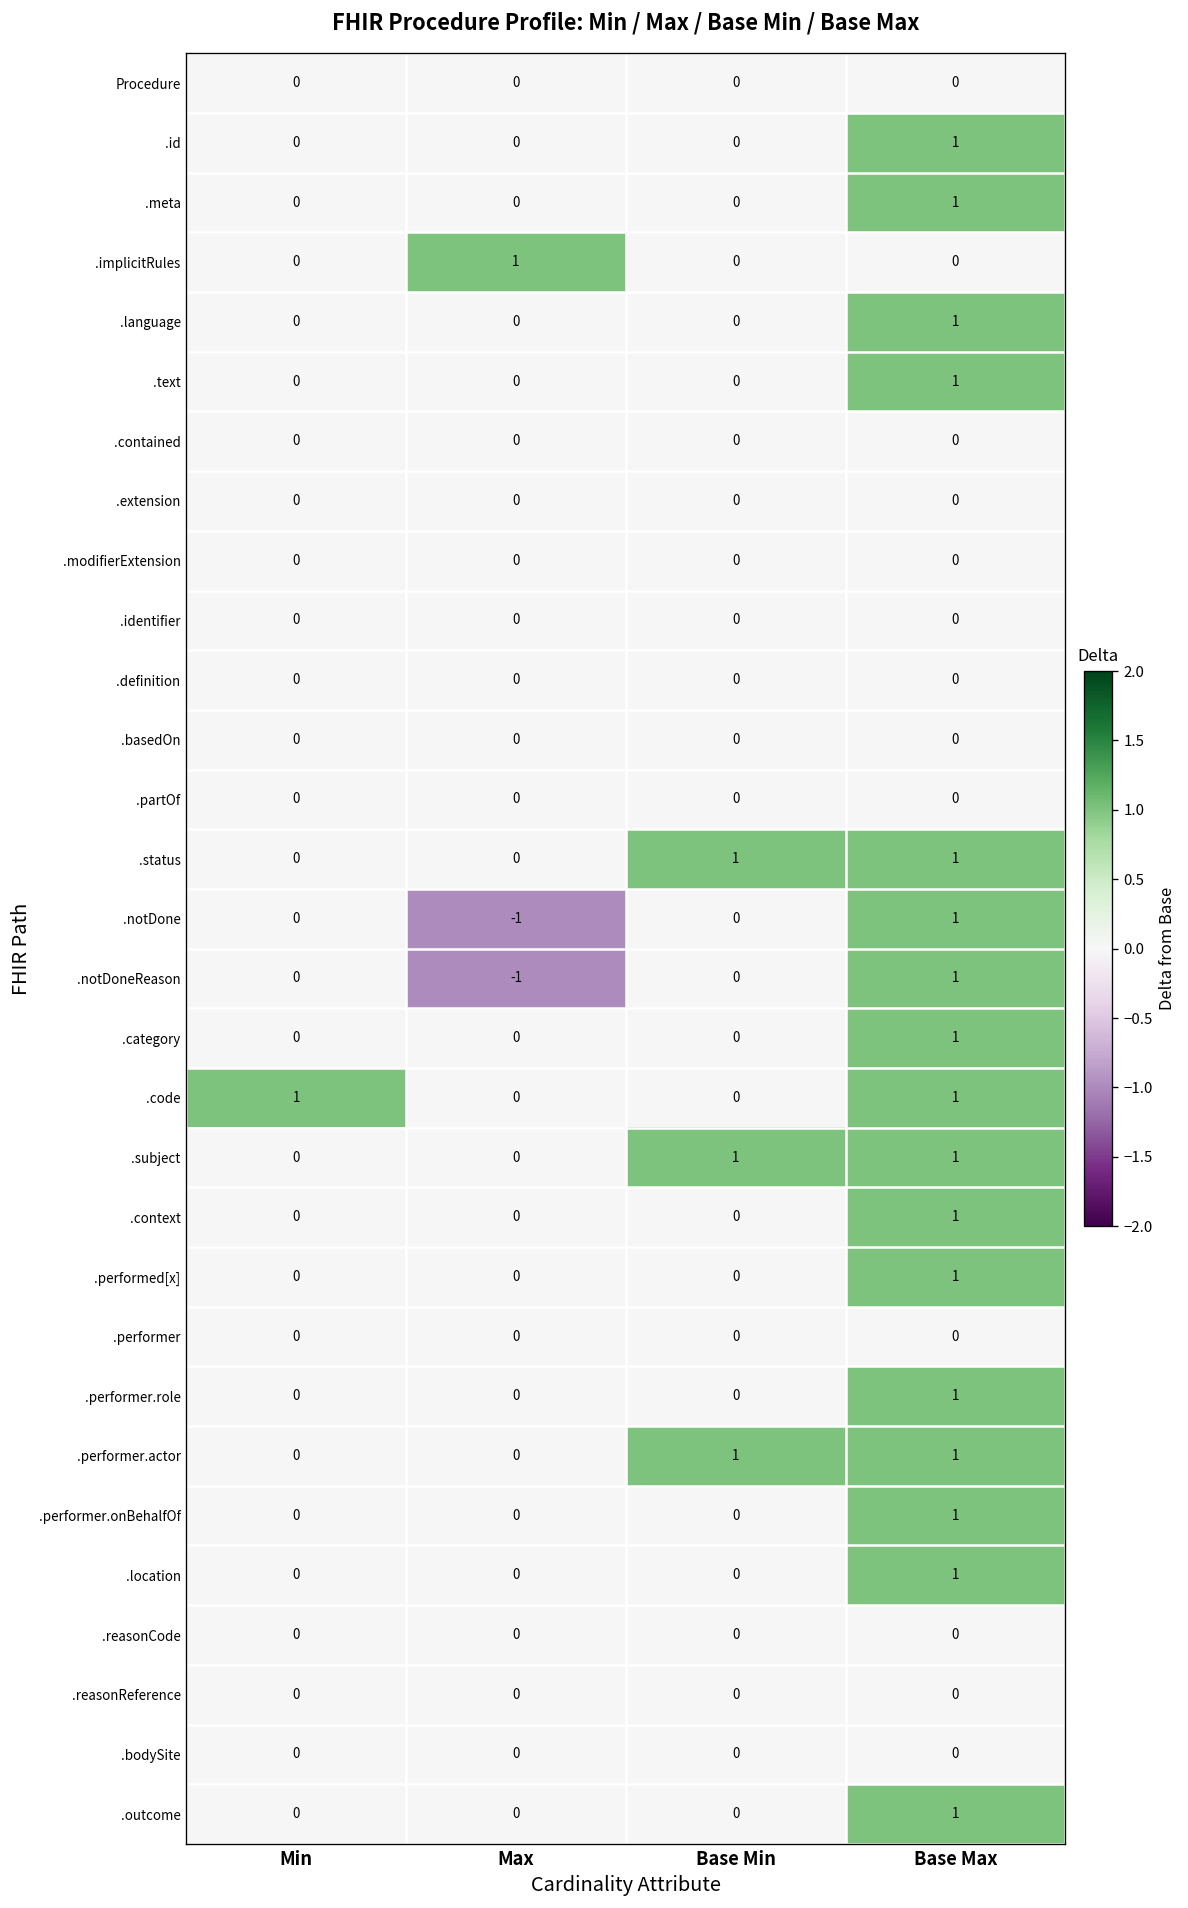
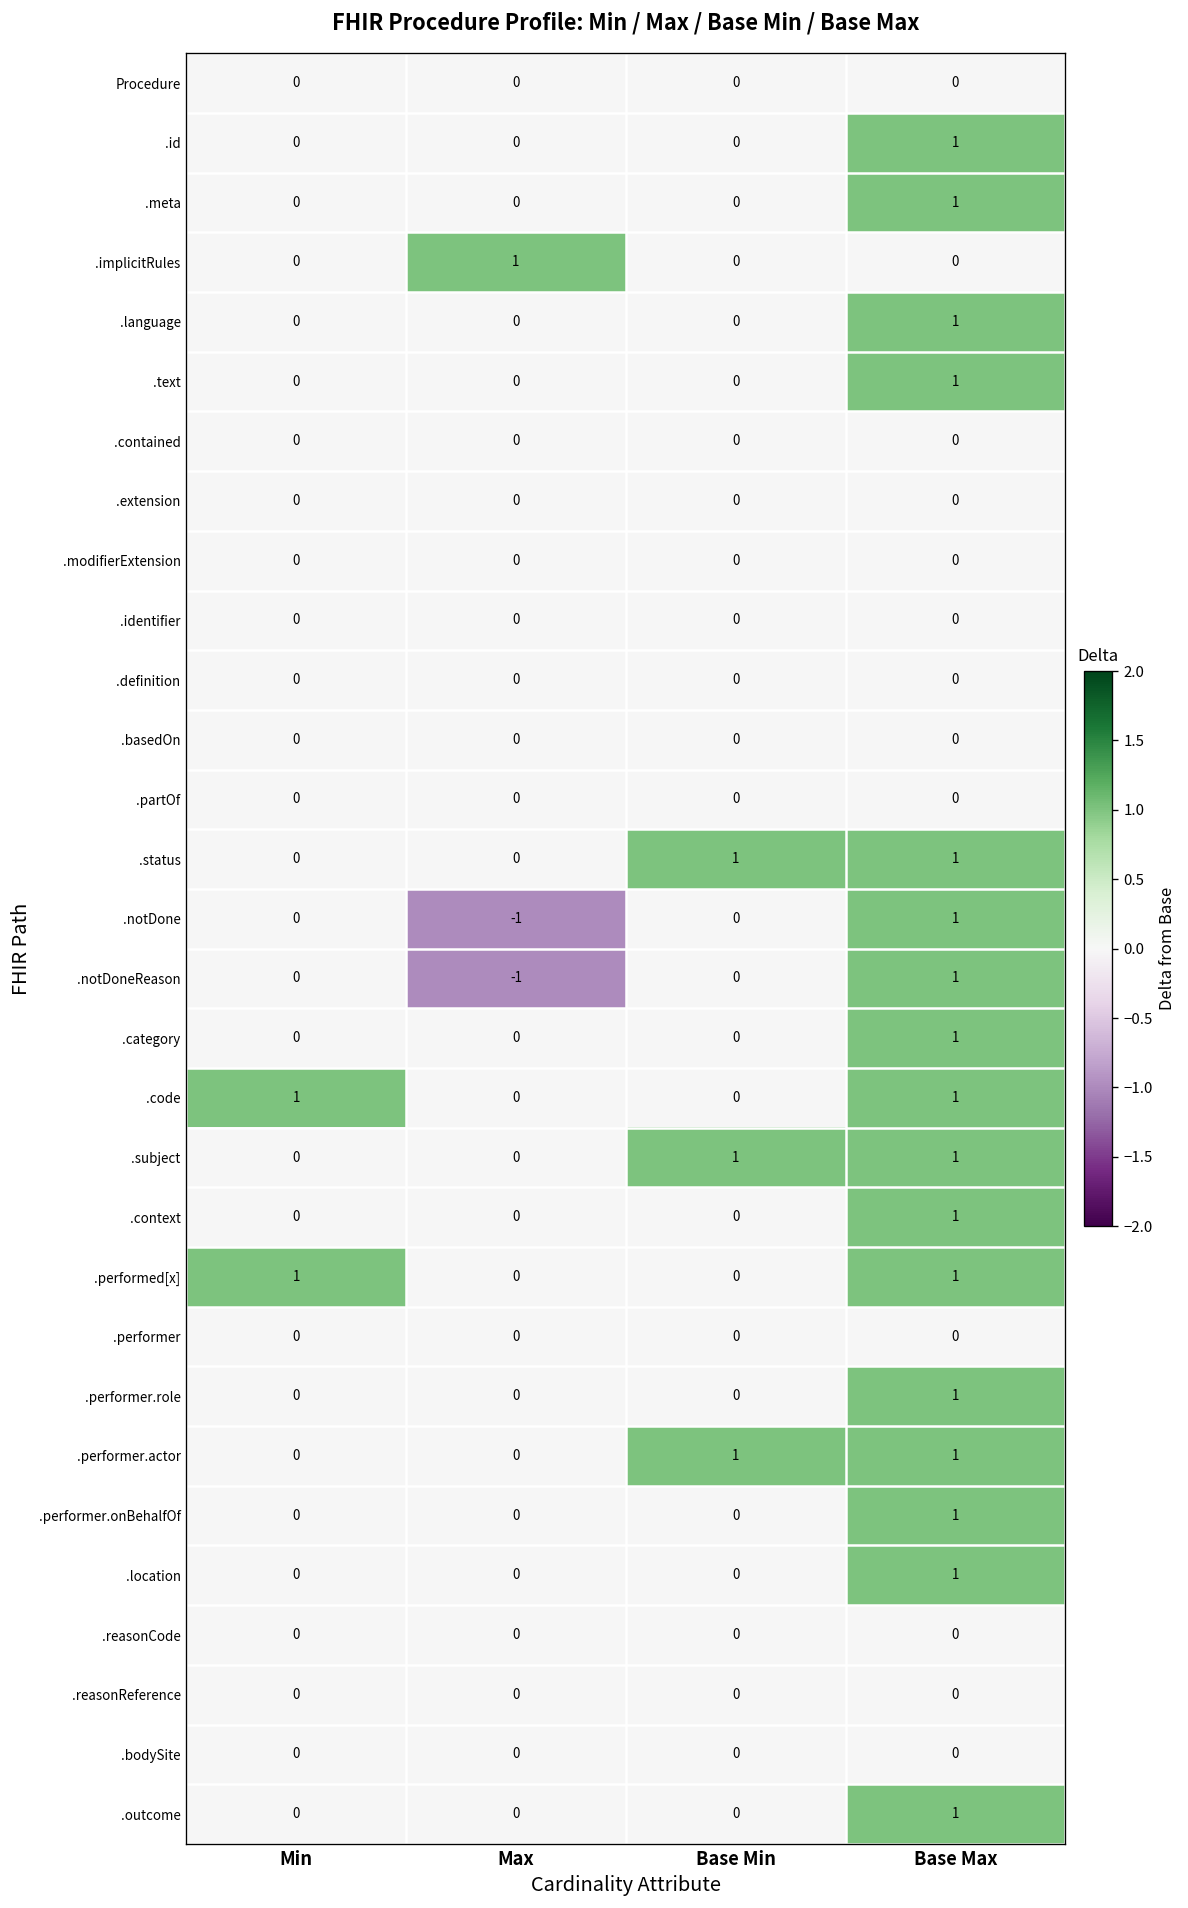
  {
    "Procedure": {
      "Min": 0,
      "Max": 0,
      "Base Min": 0,
      "Base Max": 0
    },
    ".id": {
      "Min": 0,
      "Max": 0,
      "Base Min": 0,
      "Base Max": 1
    },
    ".meta": {
      "Min": 0,
      "Max": 0,
      "Base Min": 0,
      "Base Max": 1
    },
    ".implicitRules": {
      "Min": 0,
      "Max": 1,
      "Base Min": 0,
      "Base Max": 0
    },
    ".language": {
      "Min": 0,
      "Max": 0,
      "Base Min": 0,
      "Base Max": 1
    },
    ".text": {
      "Min": 0,
      "Max": 0,
      "Base Min": 0,
      "Base Max": 1
    },
    ".contained": {
      "Min": 0,
      "Max": 0,
      "Base Min": 0,
      "Base Max": 0
    },
    ".extension": {
      "Min": 0,
      "Max": 0,
      "Base Min": 0,
      "Base Max": 0
    },
    ".modifierExtension": {
      "Min": 0,
      "Max": 0,
      "Base Min": 0,
      "Base Max": 0
    },
    ".identifier": {
      "Min": 0,
      "Max": 0,
      "Base Min": 0,
      "Base Max": 0
    },
    ".definition": {
      "Min": 0,
      "Max": 0,
      "Base Min": 0,
      "Base Max": 0
    },
    ".basedOn": {
      "Min": 0,
      "Max": 0,
      "Base Min": 0,
      "Base Max": 0
    },
    ".partOf": {
      "Min": 0,
      "Max": 0,
      "Base Min": 0,
      "Base Max": 0
    },
    ".status": {
      "Min": 0,
      "Max": 0,
      "Base Min": 1,
      "Base Max": 1
    },
    ".notDone": {
      "Min": 0,
      "Max": -1,
      "Base Min": 0,
      "Base Max": 1
    },
    ".notDoneReason": {
      "Min": 0,
      "Max": -1,
      "Base Min": 0,
      "Base Max": 1
    },
    ".category": {
      "Min": 0,
      "Max": 0,
      "Base Min": 0,
      "Base Max": 1
    },
    ".code": {
      "Min": 1,
      "Max": 0,
      "Base Min": 0,
      "Base Max": 1
    },
    ".subject": {
      "Min": 0,
      "Max": 0,
      "Base Min": 1,
      "Base Max": 1
    },
    ".context": {
      "Min": 0,
      "Max": 0,
      "Base Min": 0,
      "Base Max": 1
    },
    ".performed[x]": {
-     "Min": 0,
+     "Min": 1,
      "Max": 0,
      "Base Min": 0,
      "Base Max": 1
    },
    ".performer": {
      "Min": 0,
      "Max": 0,
      "Base Min": 0,
      "Base Max": 0
    },
    ".performer.role": {
      "Min": 0,
      "Max": 0,
      "Base Min": 0,
      "Base Max": 1
    },
    ".performer.actor": {
      "Min": 0,
      "Max": 0,
      "Base Min": 1,
      "Base Max": 1
    },
    ".performer.onBehalfOf": {
      "Min": 0,
      "Max": 0,
      "Base Min": 0,
      "Base Max": 1
    },
    ".location": {
      "Min": 0,
      "Max": 0,
      "Base Min": 0,
      "Base Max": 1
    },
    ".reasonCode": {
      "Min": 0,
      "Max": 0,
      "Base Min": 0,
      "Base Max": 0
    },
    ".reasonReference": {
      "Min": 0,
      "Max": 0,
      "Base Min": 0,
      "Base Max": 0
    },
    ".bodySite": {
      "Min": 0,
      "Max": 0,
      "Base Min": 0,
      "Base Max": 0
    },
    ".outcome": {
      "Min": 0,
      "Max": 0,
      "Base Min": 0,
      "Base Max": 1
    }
  }
